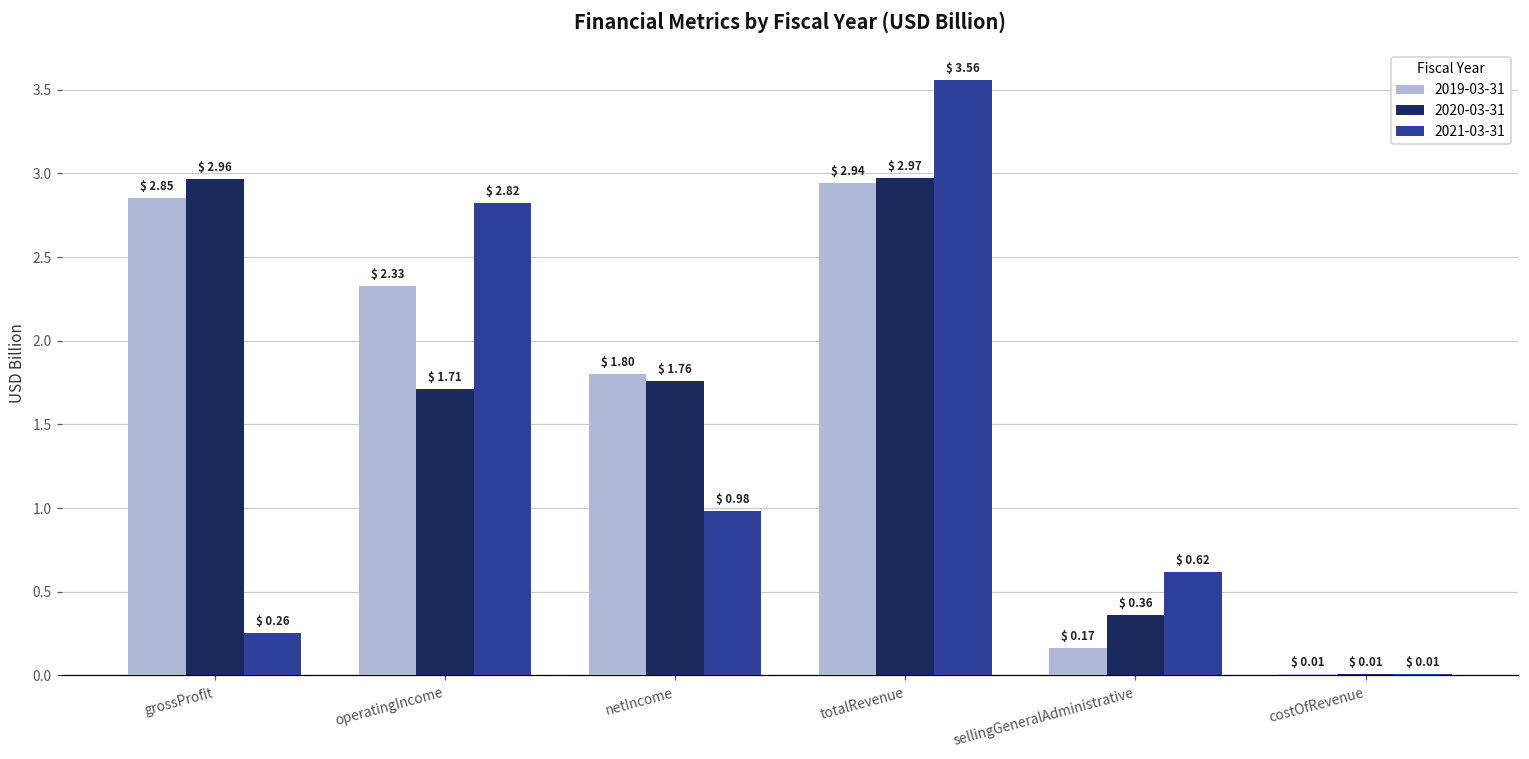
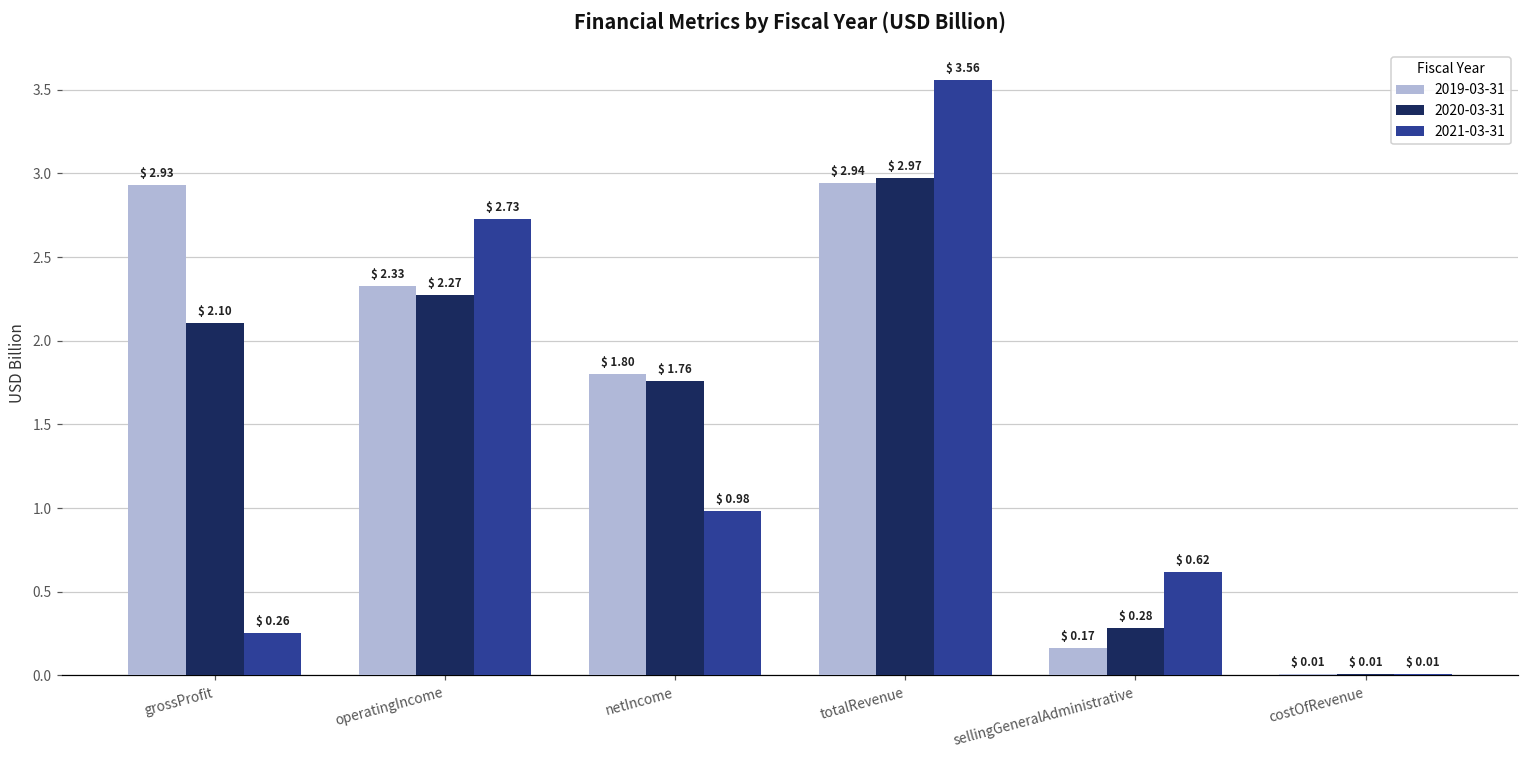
  {
    "2019-03-31": {
-     "grossProfit": 2.85,
+     "grossProfit": 2.93,
      "operatingIncome": 2.33,
      "netIncome": 1.80,
      "totalRevenue": 2.94,
      "sellingGeneralAdministrative": 0.17,
      "costOfRevenue": 0.01
    },
    "2020-03-31": {
-     "grossProfit": 2.96,
-     "operatingIncome": 1.71,
+     "grossProfit": 2.10,
+     "operatingIncome": 2.27,
      "netIncome": 1.76,
      "totalRevenue": 2.97,
-     "sellingGeneralAdministrative": 0.36,
+     "sellingGeneralAdministrative": 0.28,
      "costOfRevenue": 0.01
    },
    "2021-03-31": {
      "grossProfit": 0.26,
-     "operatingIncome": 2.82,
+     "operatingIncome": 2.73,
      "netIncome": 0.98,
      "totalRevenue": 3.56,
      "sellingGeneralAdministrative": 0.62,
      "costOfRevenue": 0.01
    }
  }
